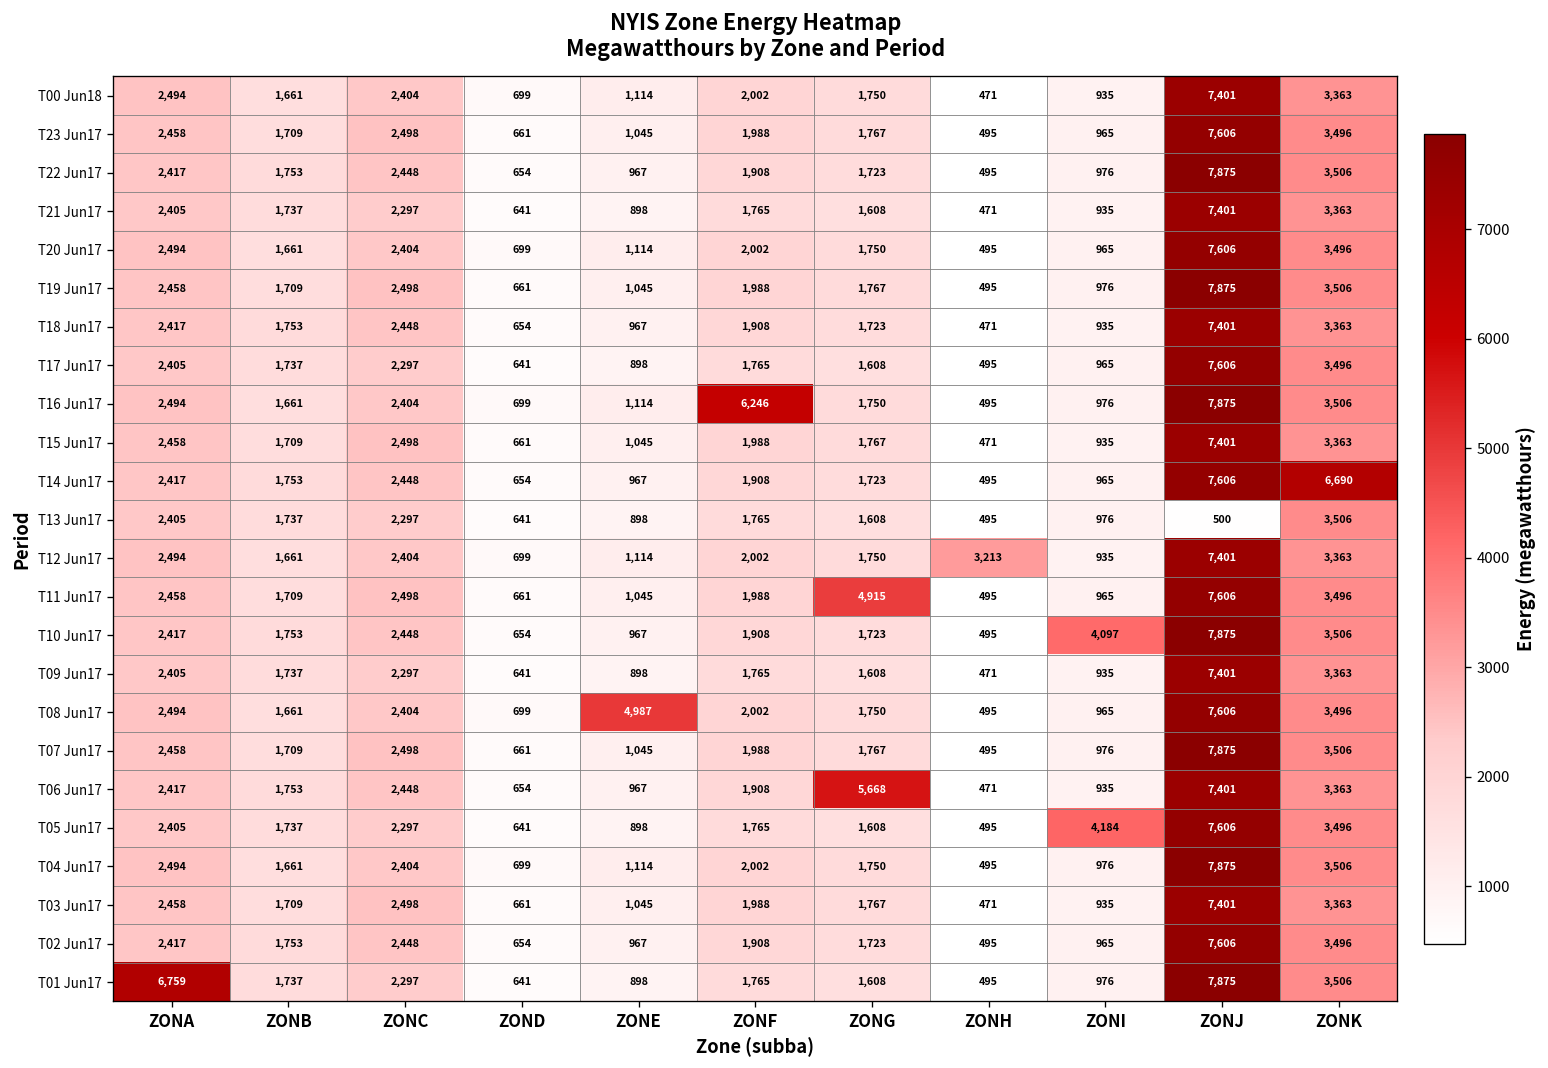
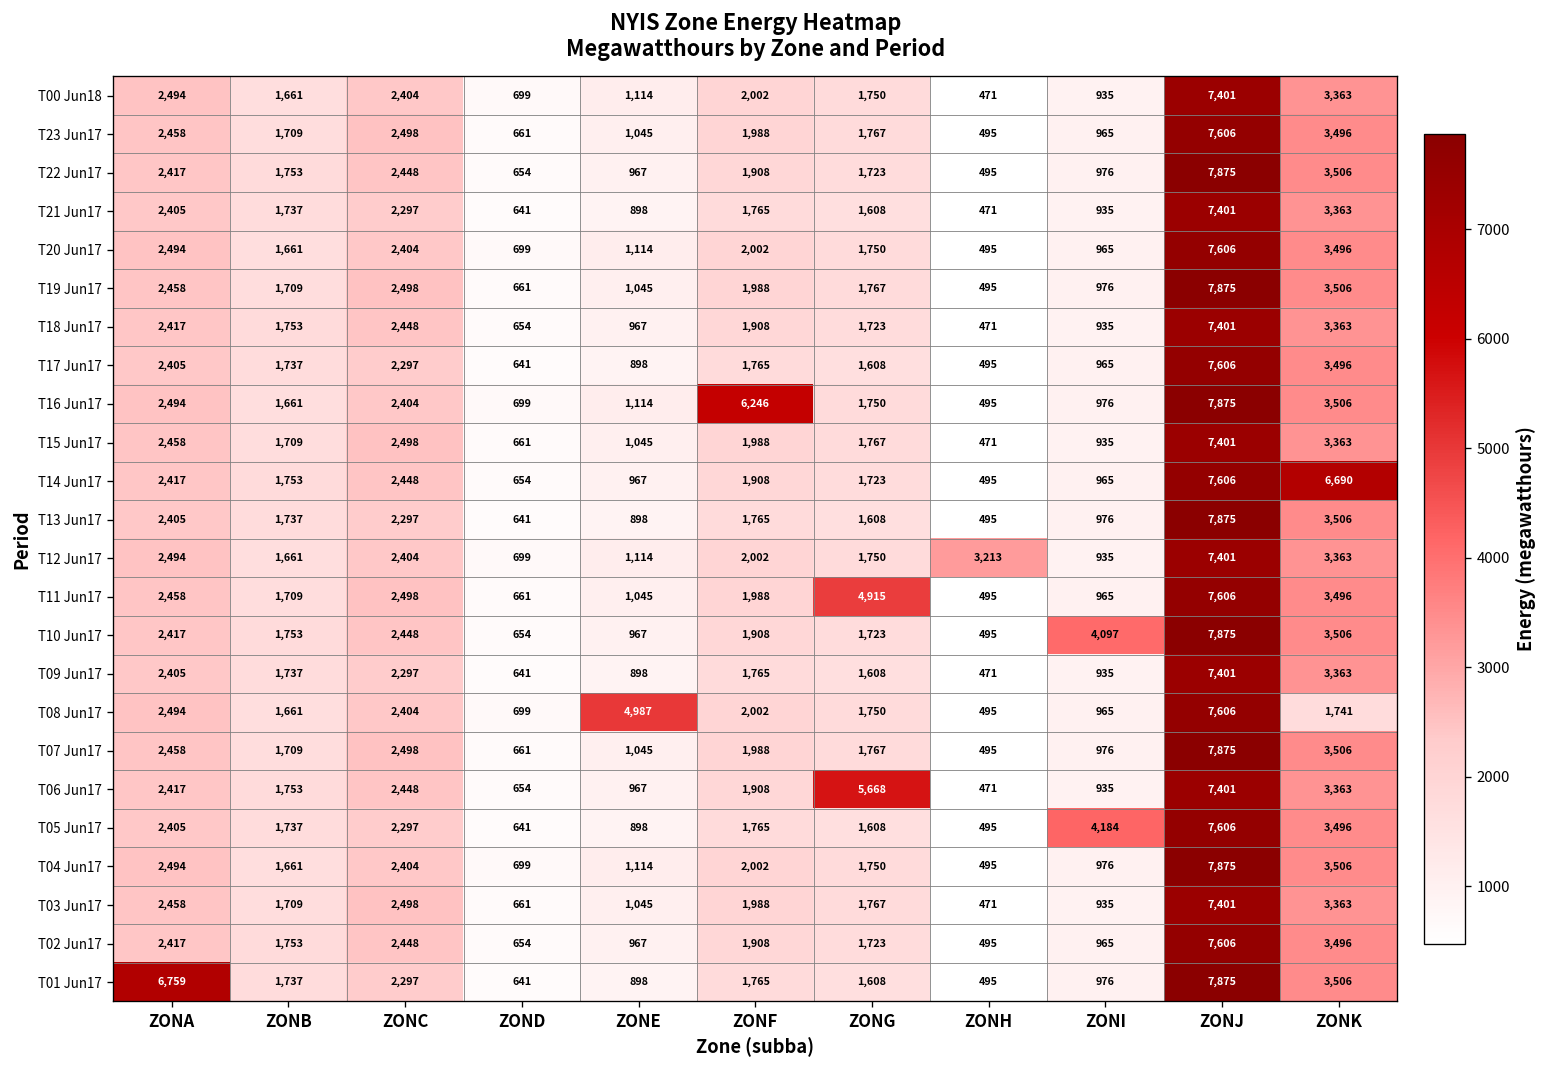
  {
    "T13 Jun17": {
      "ZONA": "2,405",
      "ZONB": "1,737",
      "ZONC": "2,297",
      "ZOND": "641",
      "ZONE": "898",
      "ZONF": "1,765",
      "ZONG": "1,608",
      "ZONH": "495",
      "ZONI": "976",
-     "ZONJ": "500",
+     "ZONJ": "7,875",
      "ZONK": "3,506"
    },
    "T08 Jun17": {
      "ZONA": "2,494",
      "ZONB": "1,661",
      "ZONC": "2,404",
      "ZOND": "699",
      "ZONE": "4,987",
      "ZONF": "2,002",
      "ZONG": "1,750",
      "ZONH": "495",
      "ZONI": "965",
      "ZONJ": "7,606",
-     "ZONK": "3,496"
+     "ZONK": "1,741"
    }
  }
